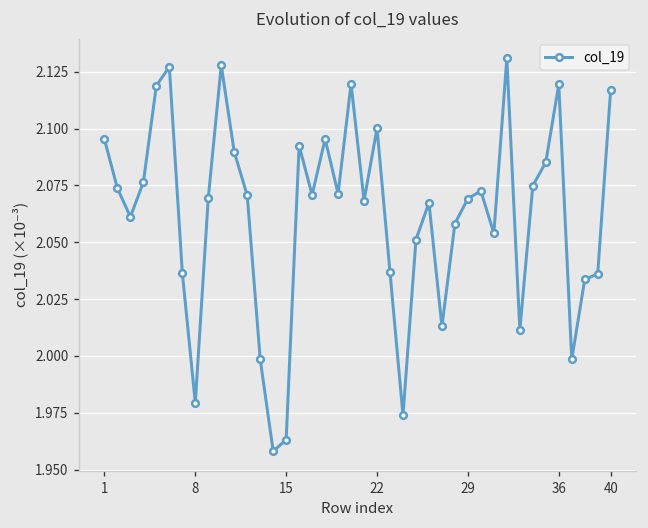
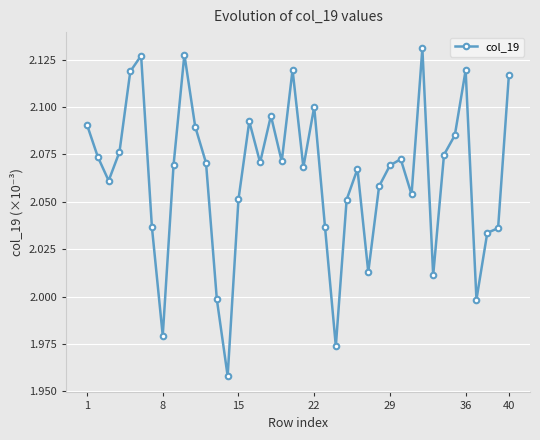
  {
-   "1": 2.095,
+   "1": 2.091,
    "8": 1.979,
-   "15": 1.963,
+   "15": 2.051,
    "22": 2.100,
    "29": 2.069,
    "36": 2.119,
    "40": 2.117
  }
